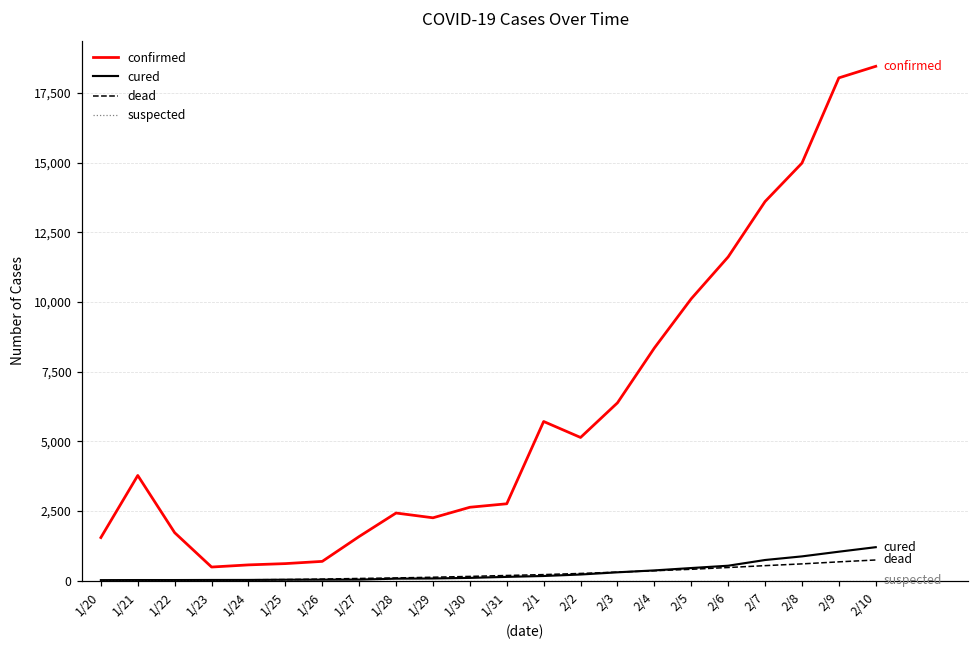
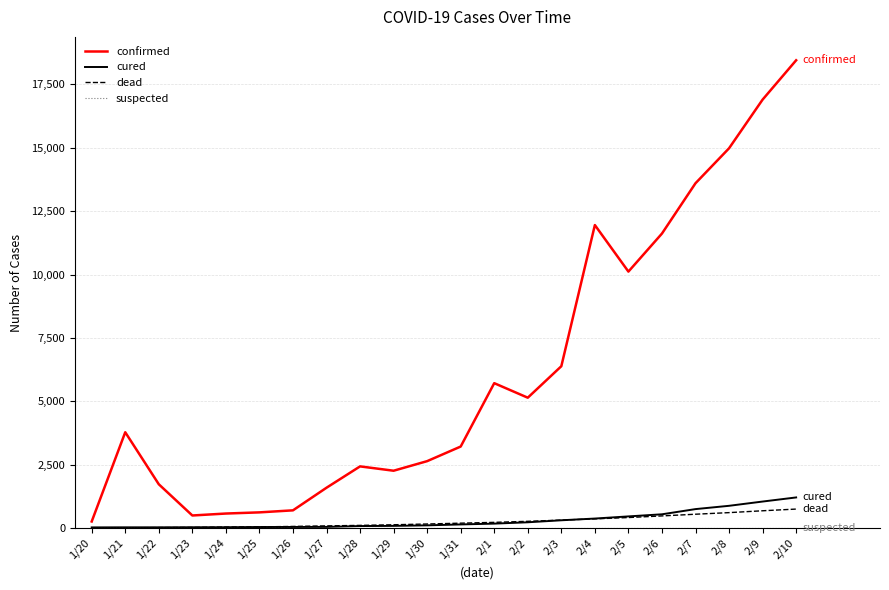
  {
    "confirmed": {
-     "1/20": "1,600",
+     "1/20": "300",
      "1/21": "3,800",
      "1/22": "1,700",
      "1/23": "500",
      "1/24": "600",
      "1/25": "600",
      "1/26": "700",
      "1/27": "1,600",
      "1/28": "2,400",
      "1/29": "2,300",
      "1/30": "2,600",
-     "1/31": "2,800",
+     "1/31": "3,200",
      "2/1": "5,700",
      "2/2": "5,100",
      "2/3": "6,400",
-     "2/4": "8,400",
+     "2/4": "12,000",
      "2/5": "10,100",
      "2/6": "11,600",
      "2/7": "13,600",
      "2/8": "15,000",
-     "2/9": "18,000",
+     "2/9": "16,900",
      "2/10": "18,500"
    },
    "suspected": {
      "1/30": "0",
      "1/31": "0",
      "2/1": "0",
      "2/2": "0",
      "2/3": "0",
      "2/4": "0",
      "2/5": "0",
      "2/6": "0",
      "2/7": "0",
      "2/8": "0",
      "2/9": "0",
      "2/10": "0"
    }
  }
